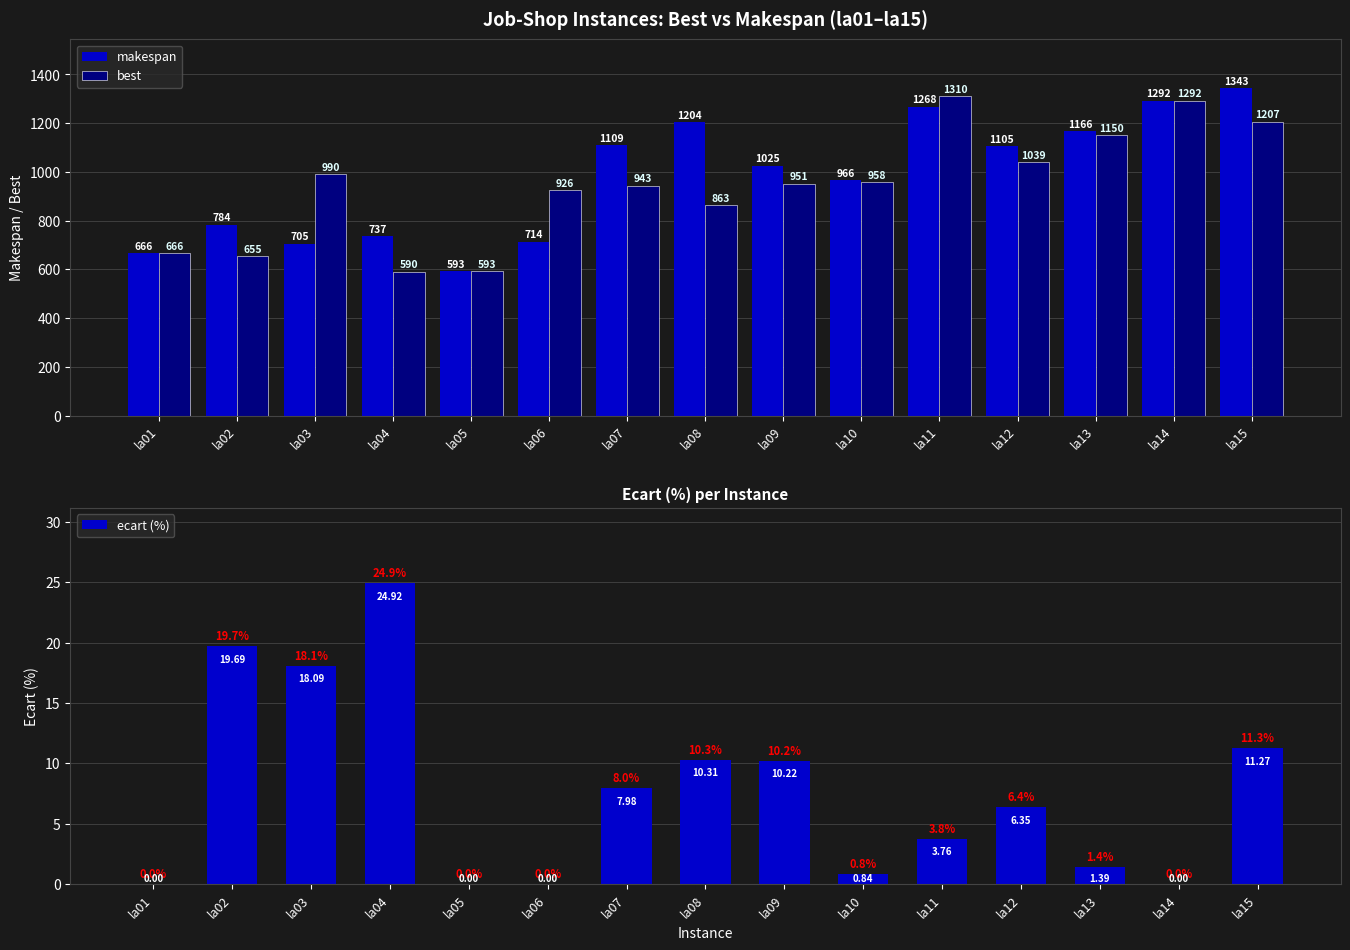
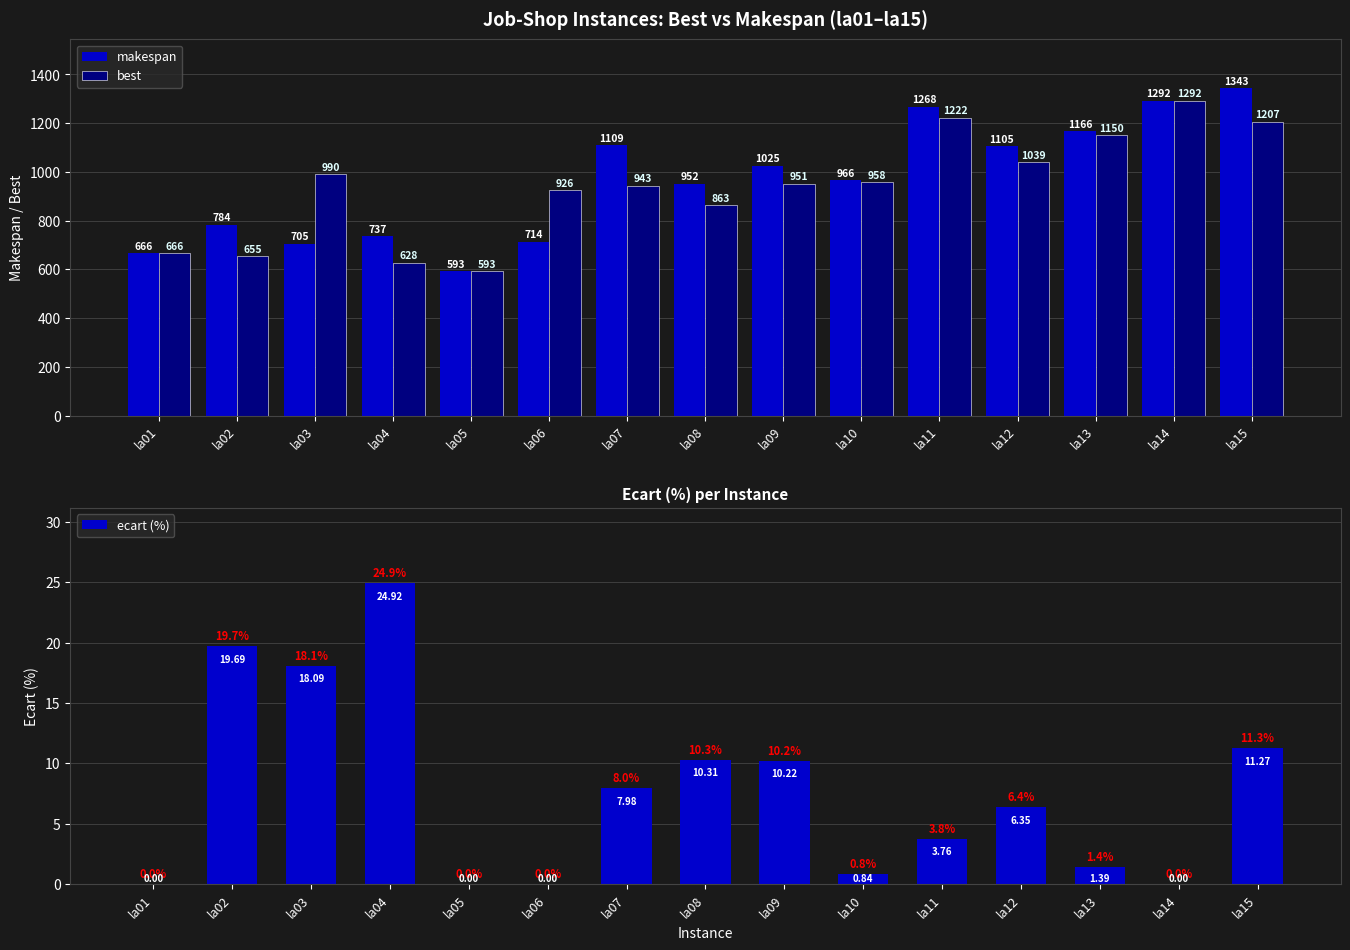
  {
    "Job-Shop Instances: Best vs Makespan (la01–la15)": {
      "makespan": {
        "la01": "666",
        "la02": "784",
        "la03": "705",
        "la04": "737",
        "la05": "593",
        "la06": "714",
        "la07": "1109",
-       "la08": "1204",
+       "la08": "952",
        "la09": "1025",
        "la10": "966",
        "la11": "1268",
        "la12": "1105",
        "la13": "1166",
        "la14": "1292",
        "la15": "1343"
      },
      "best": {
        "la01": "666",
        "la02": "655",
        "la03": "990",
-       "la04": "590",
+       "la04": "628",
        "la05": "593",
        "la06": "926",
        "la07": "943",
        "la08": "863",
        "la09": "951",
        "la10": "958",
-       "la11": "1310",
+       "la11": "1222",
        "la12": "1039",
        "la13": "1150",
        "la14": "1292",
        "la15": "1207"
      }
    },
    "Ecart (%) per Instance": {
      "la02": "19.7%",
      "la03": "18.1%",
      "la04": "24.9%",
      "la07": "8.0%",
      "la08": "10.3%",
      "la09": "10.2%",
      "la10": "0.84",
      "la11": "3.8%",
      "la12": "6.4%",
      "la13": "1.4%",
      "la15": "11.3%"
    }
  }
